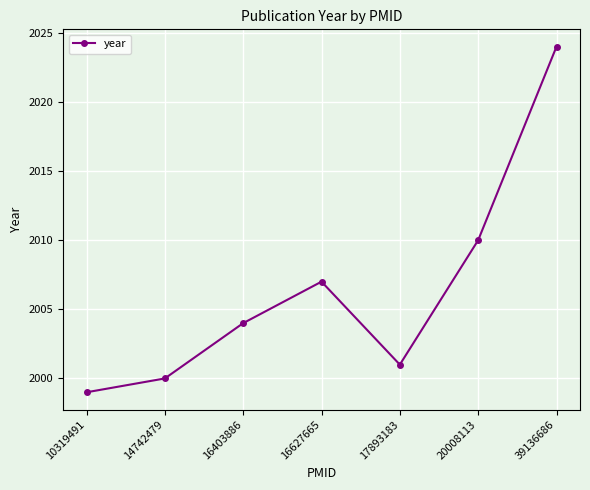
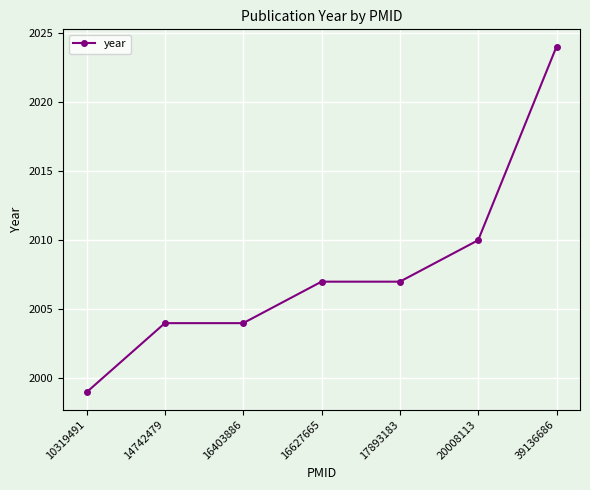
  {
    "10319491": 1999,
-   "14742479": 2000,
+   "14742479": 2004,
    "16403886": 2004,
    "16627665": 2007,
-   "17893183": 2001,
+   "17893183": 2007,
    "20008113": 2010,
    "39136686": 2024
  }
